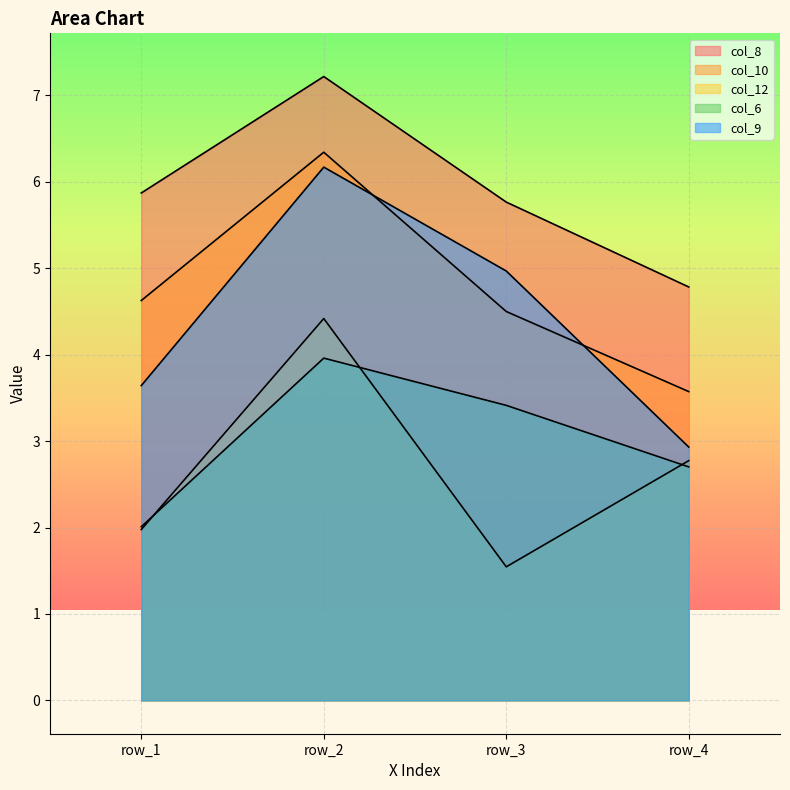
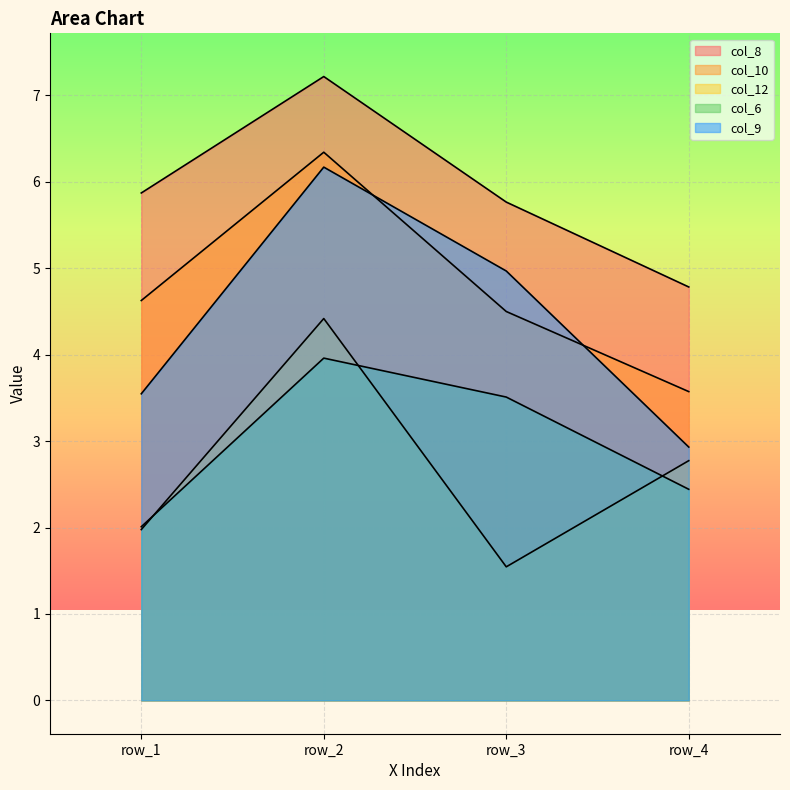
  {
    "col_6": {
      "row_1": 2.0,
      "row_2": 4.0,
-     "row_3": 3.4,
-     "row_4": 2.7
+     "row_3": 3.5,
+     "row_4": 2.4
    },
    "col_9": {
-     "row_1": 3.6,
+     "row_1": 3.5,
      "row_2": 6.2,
      "row_3": 5.0,
      "row_4": 2.9
    }
  }
